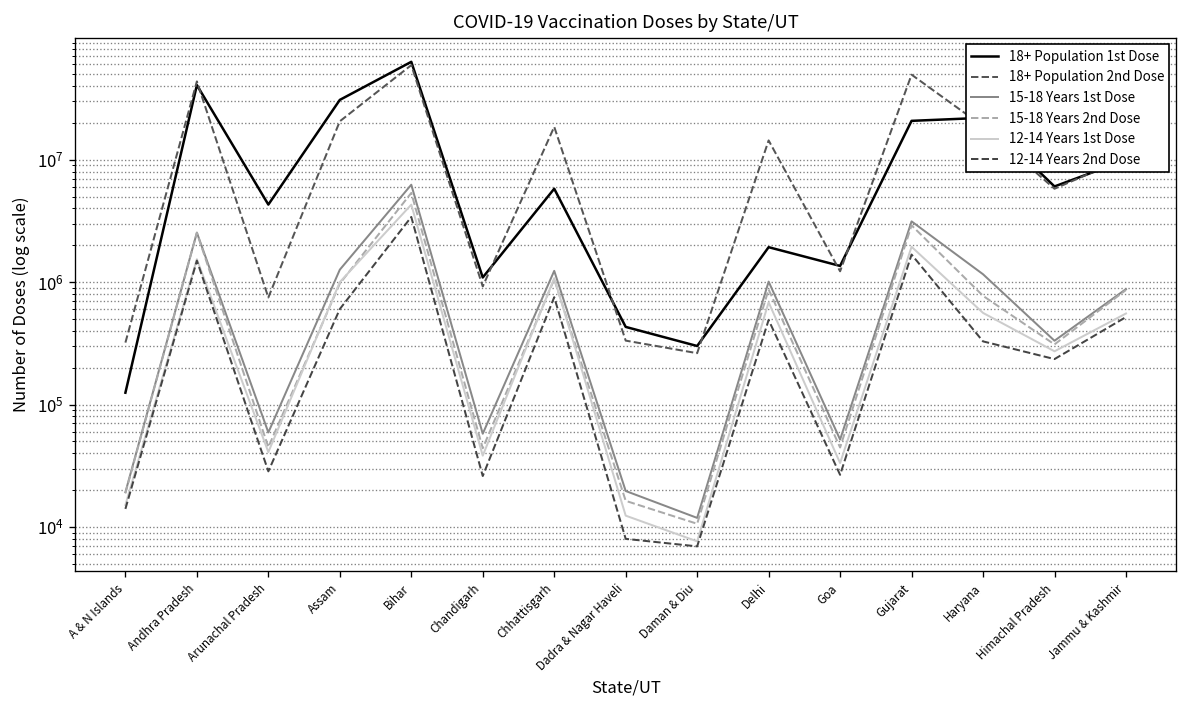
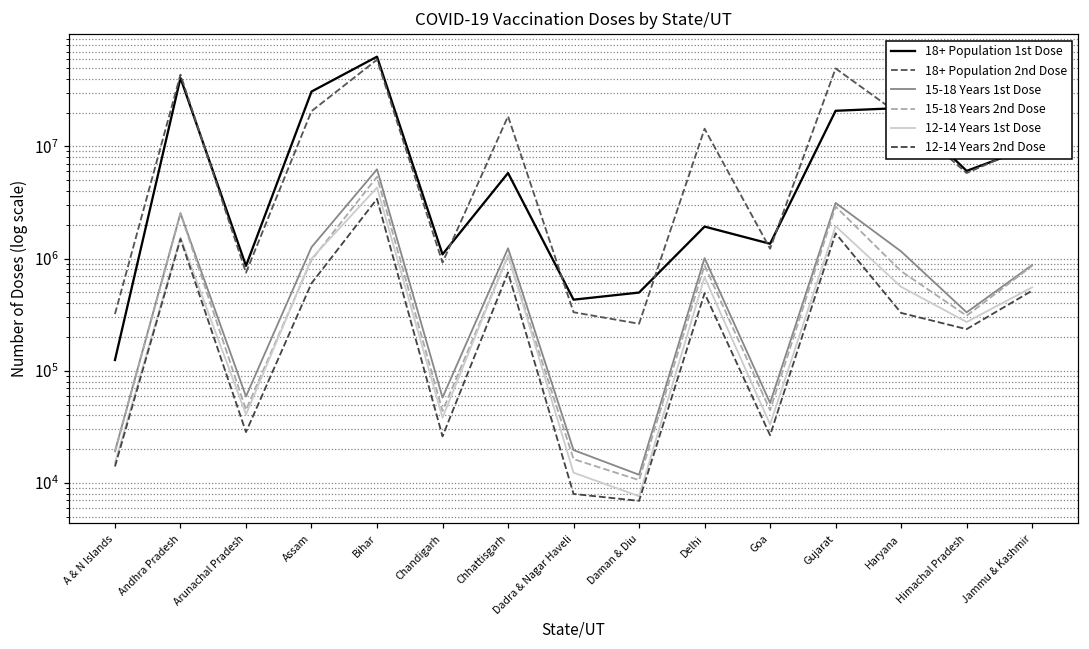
  {
    "18+ Population 1st Dose": {
      "A & N Islands": 120000,
      "Andhra Pradesh": 41000000,
-     "Arunachal Pradesh": 4300000,
+     "Arunachal Pradesh": 900000,
      "Assam": 31000000,
      "Bihar": 60000000,
      "Chandigarh": 1100000,
      "Chhattisgarh": 6000000,
      "Dadra & Nagar Haveli": 430000,
-     "Daman & Diu": 300000,
+     "Daman & Diu": 500000,
      "Delhi": 1900000,
      "Goa": 1400000,
      "Gujarat": 21000000
    }
  }
